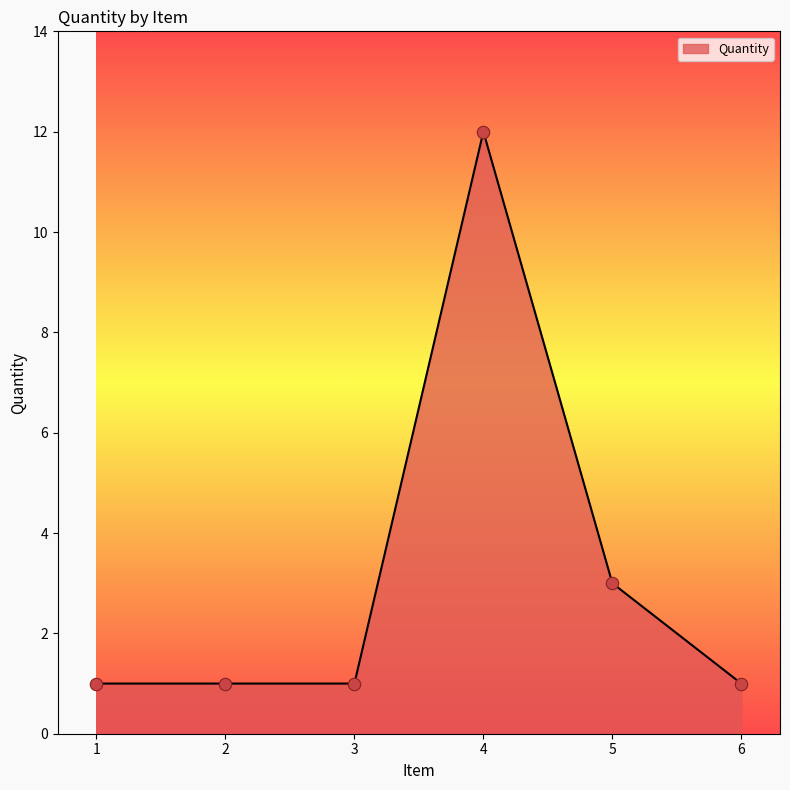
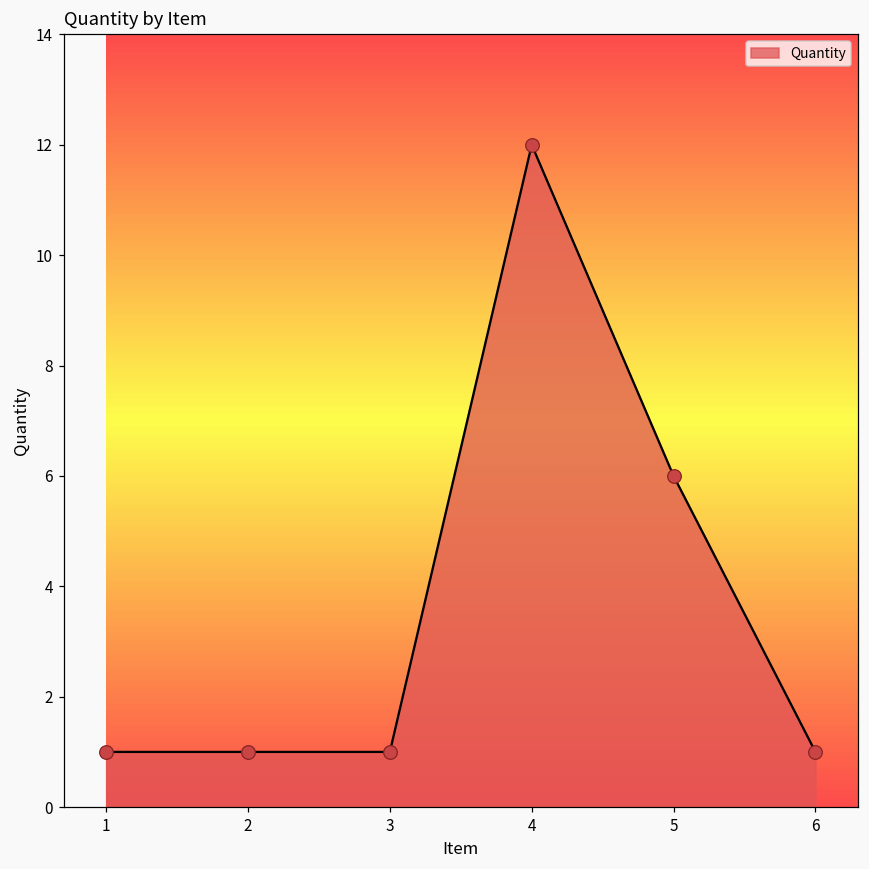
  {
    "1": 1,
    "2": 1,
    "3": 1,
    "4": 12,
-   "5": 3,
+   "5": 6,
    "6": 1
  }
